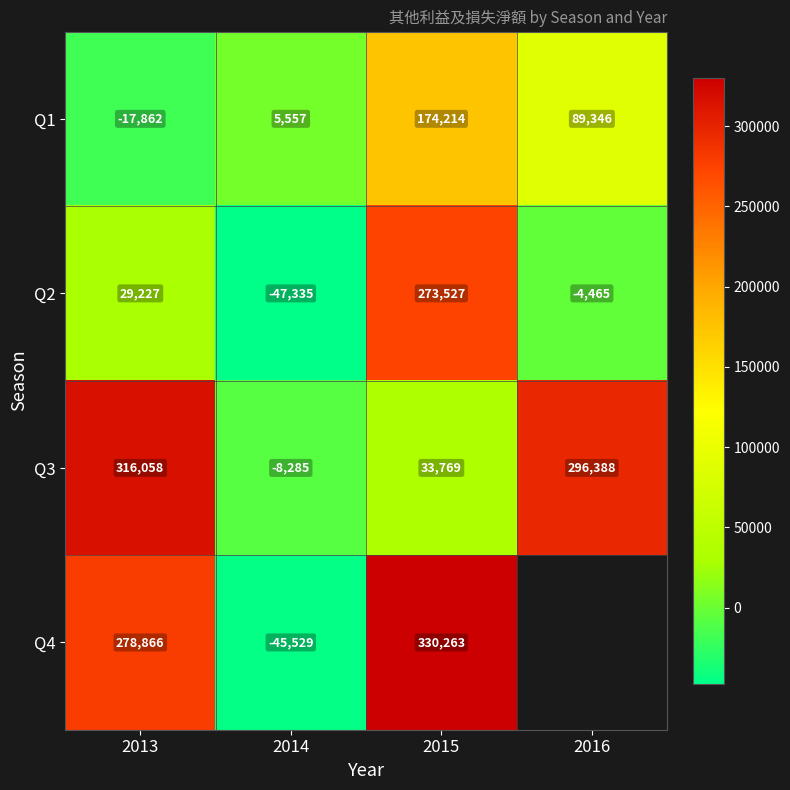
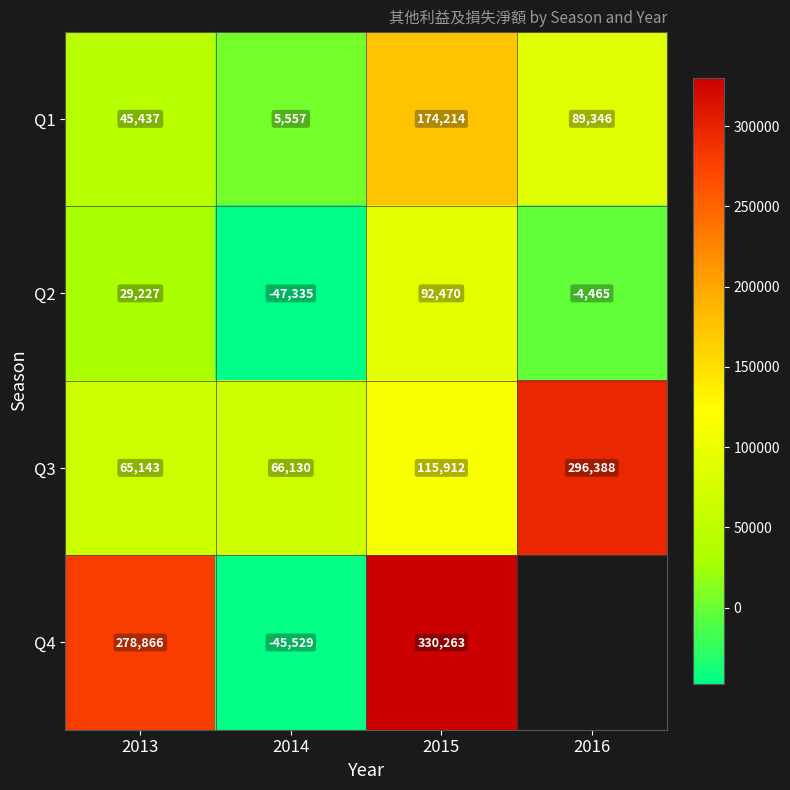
  {
    "Q1": {
-     "2013": "-17,862"
+     "2013": "45,437"
    },
    "Q2": {
-     "2015": "273,527"
+     "2015": "92,470"
    },
    "Q3": {
-     "2013": "316,058",
-     "2014": "-8,285",
-     "2015": "33,769"
+     "2013": "65,143",
+     "2014": "66,130",
+     "2015": "115,912"
    }
  }
